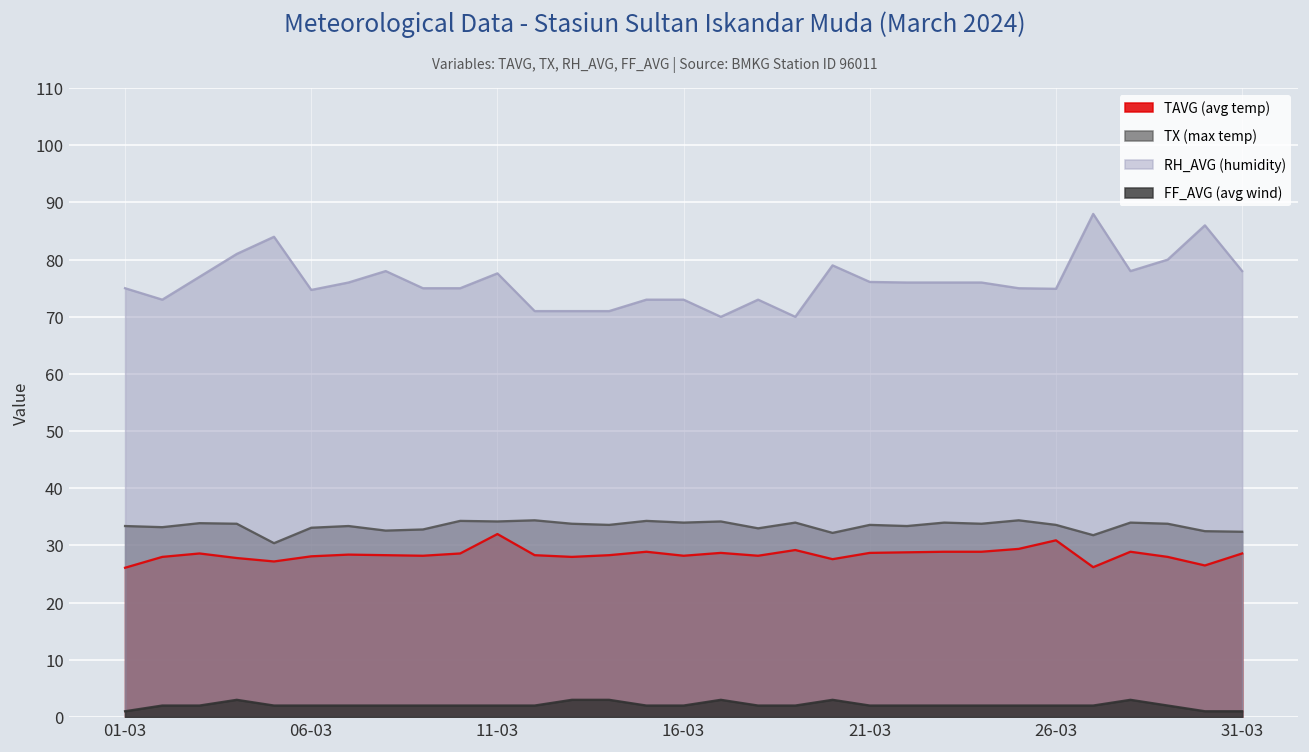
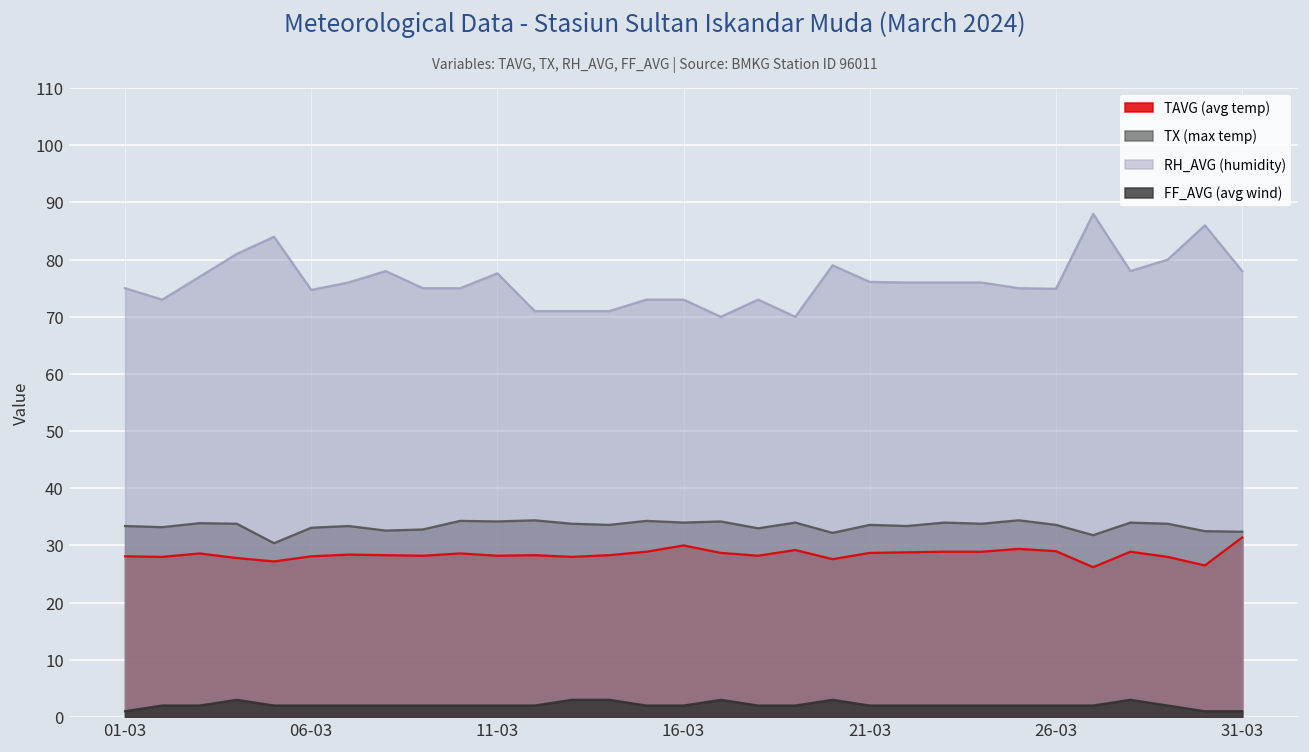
  {
    "TAVG (avg temp)": {
-     "01-03": 26,
+     "01-03": 28,
      "06-03": 28,
-     "11-03": 32,
-     "16-03": 28,
+     "11-03": 28,
+     "16-03": 30,
      "21-03": 29,
-     "26-03": 31,
-     "31-03": 29
+     "26-03": 29,
+     "31-03": 31
    },
    "RH_AVG (humidity)": {
      "01-03": 75,
      "06-03": 75,
      "11-03": 78,
      "16-03": 73,
      "21-03": 76,
      "26-03": 75,
      "31-03": 78
    }
  }
